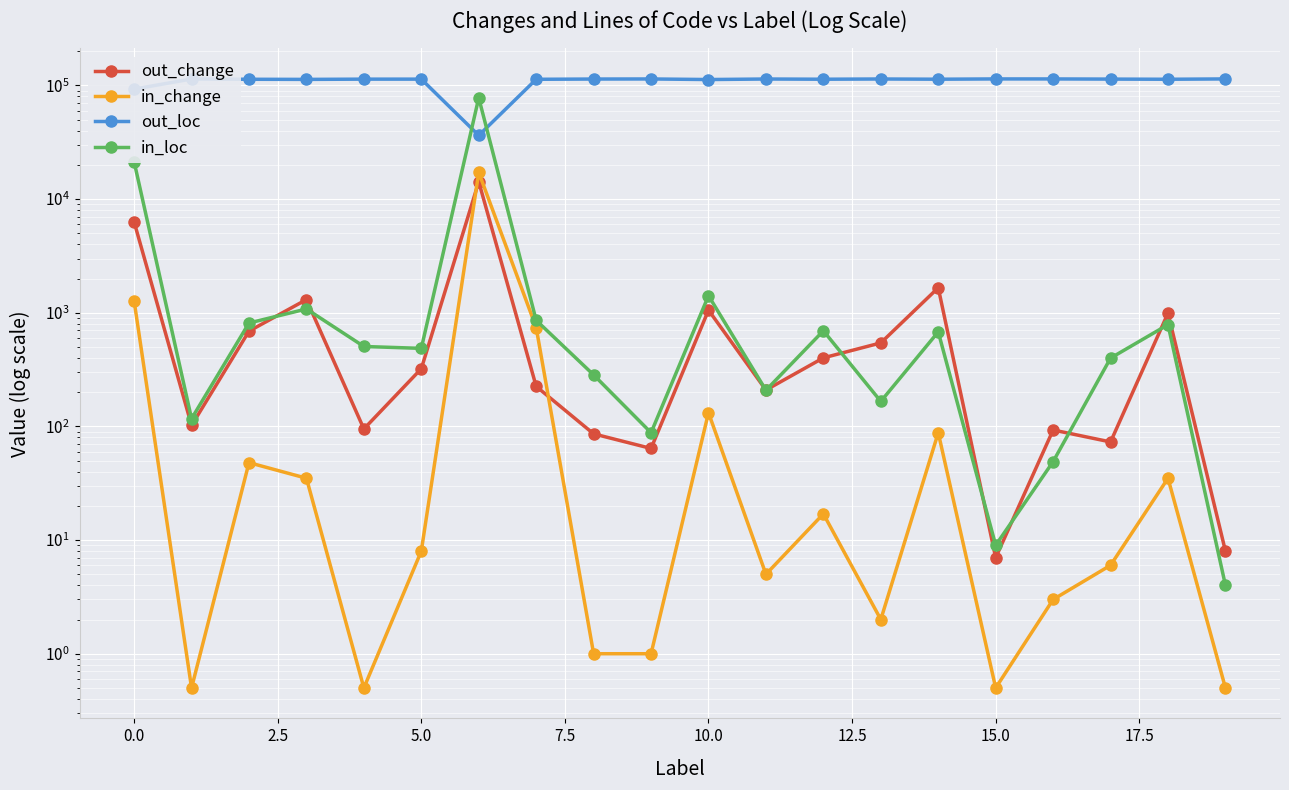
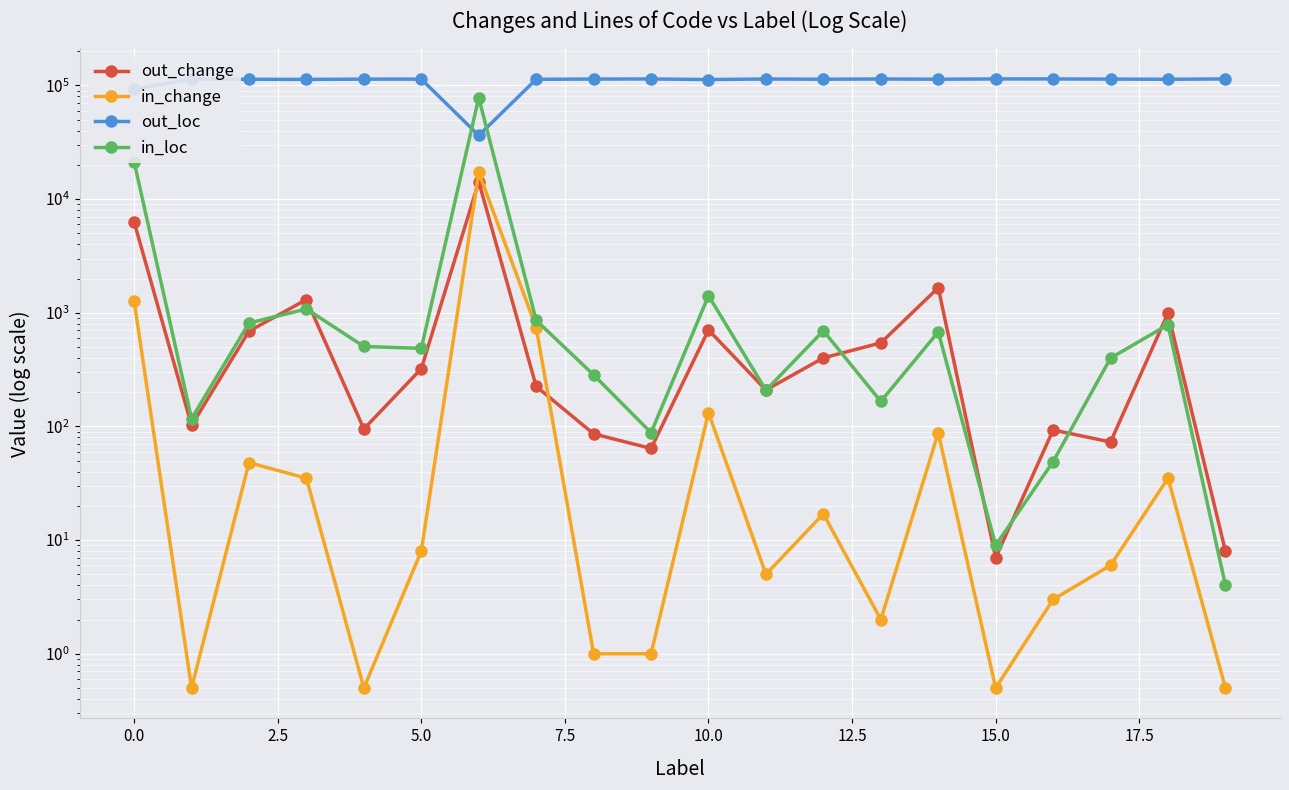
  {
    "out_change": {
      "0.0": 6000,
      "5.0": 320,
-     "10.0": 1100,
+     "10.0": 700,
      "15.0": 7
    },
    "in_change": {
      "0.0": 1300,
      "5.0": 8,
      "10.0": 130,
      "15.0": 0.5
    },
    "out_loc": {
      "5.0": 110000,
      "10.0": 110000,
      "15.0": 110000
    },
    "in_loc": {
      "5.0": 490,
      "10.0": 1400,
      "15.0": 9
    }
  }
